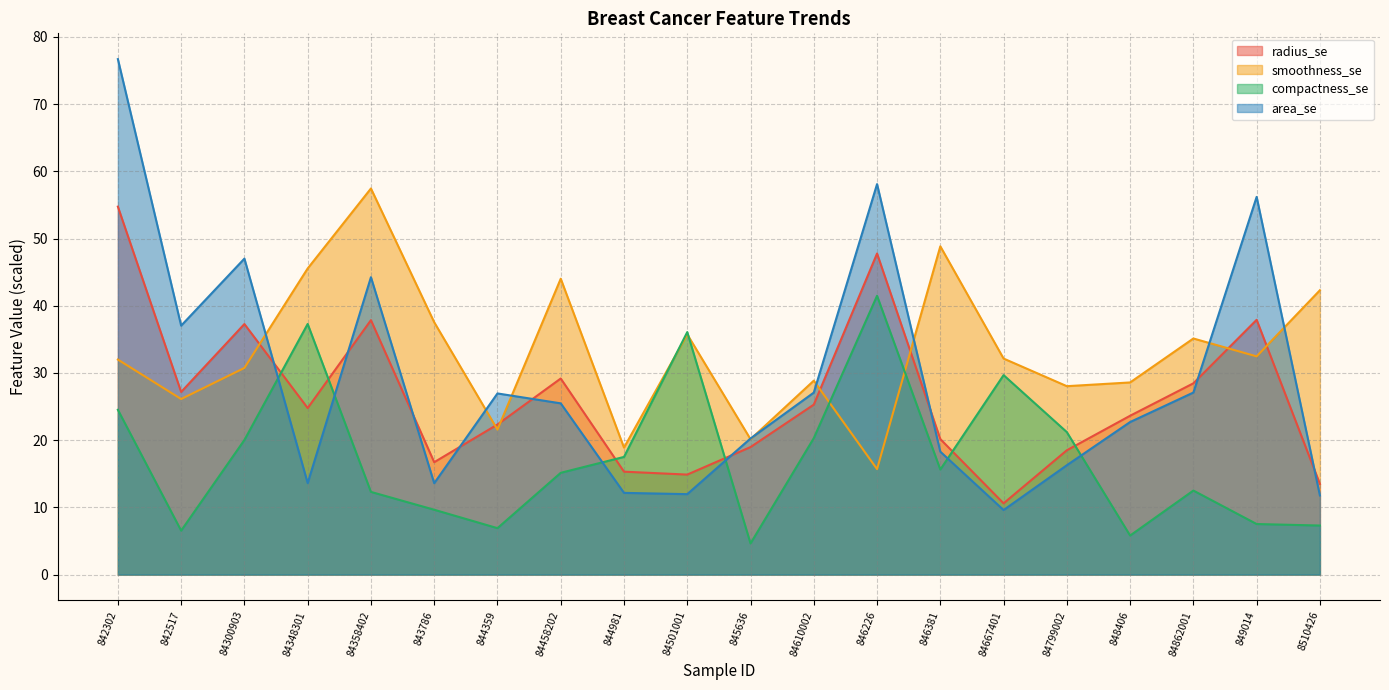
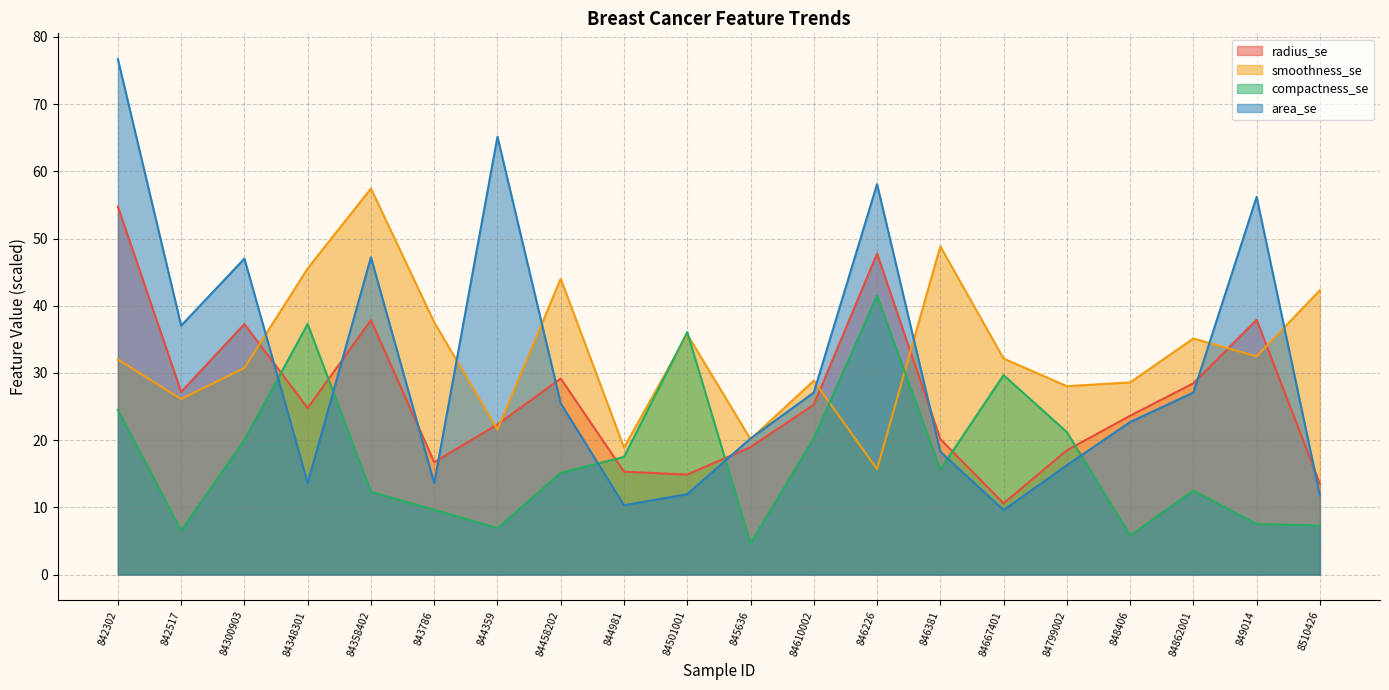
  {
    "radius_se": {
      "842302": 55,
      "842517": 27,
      "84300903": 37,
      "84348301": 25,
      "84358402": 38,
      "843786": 17,
      "844359": 22,
      "84458202": 29,
      "844981": 15,
      "84501001": 15,
      "845636": 19,
      "84610002": 25,
      "846226": 48,
      "846381": 20,
      "84667401": 11,
      "84799002": 19,
      "848406": 24,
      "84862001": 28,
      "849014": 38,
      "8510426": 13
    },
    "smoothness_se": {
      "842302": 32,
      "842517": 26,
      "84300903": 31,
      "84348301": 46,
      "84358402": 57,
      "843786": 38,
      "844359": 22,
      "84458202": 44,
      "844981": 19,
      "84610002": 29,
      "846226": 16,
      "846381": 49,
      "84667401": 32,
      "84799002": 28,
      "848406": 29,
      "84862001": 35,
      "849014": 32,
      "8510426": 42
    },
    "compactness_se": {
      "842302": 25,
      "842517": 7,
      "84300903": 20,
      "84348301": 37,
      "84358402": 12,
      "843786": 10,
      "844359": 7,
      "84458202": 15,
      "844981": 18,
      "845636": 5,
      "84610002": 20,
      "846226": 41,
      "846381": 16,
      "84667401": 30,
      "84799002": 21,
      "848406": 6,
      "84862001": 13,
      "849014": 8,
      "8510426": 7
    },
    "area_se": {
      "842302": 77,
      "842517": 37,
      "84300903": 47,
      "84348301": 14,
-     "84358402": 44,
+     "84358402": 47,
      "843786": 14,
-     "844359": 27,
+     "844359": 65,
      "84458202": 25,
-     "844981": 12,
+     "844981": 10,
      "84501001": 12,
      "84610002": 27,
      "846226": 58,
      "846381": 18,
      "84667401": 10,
      "84799002": 16,
      "848406": 23,
      "84862001": 27,
      "849014": 56,
      "8510426": 12
    }
  }
